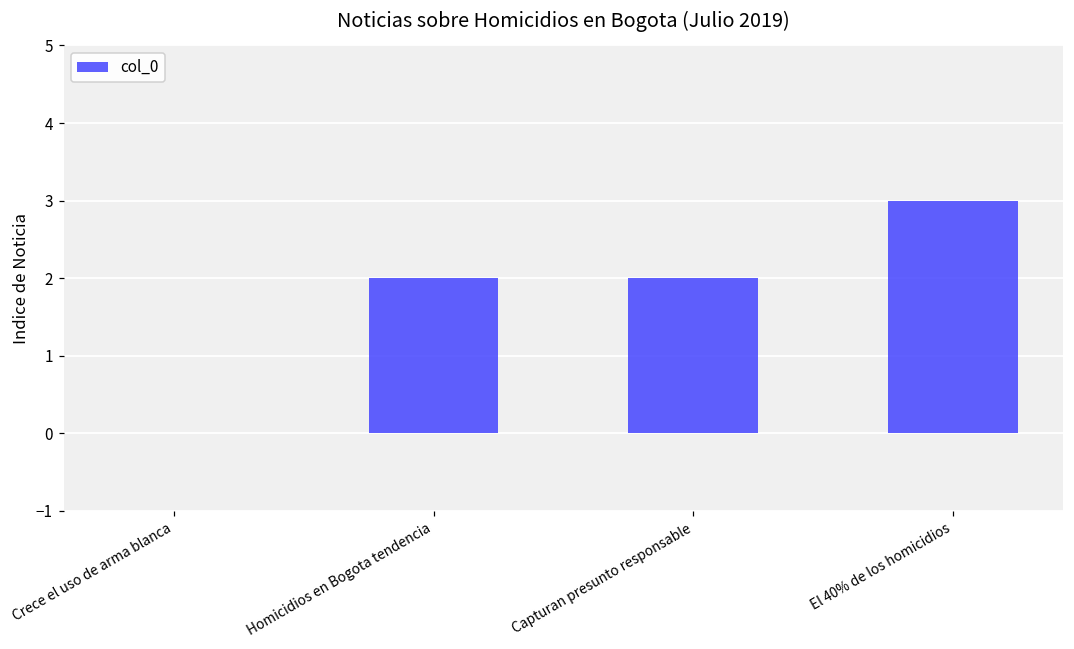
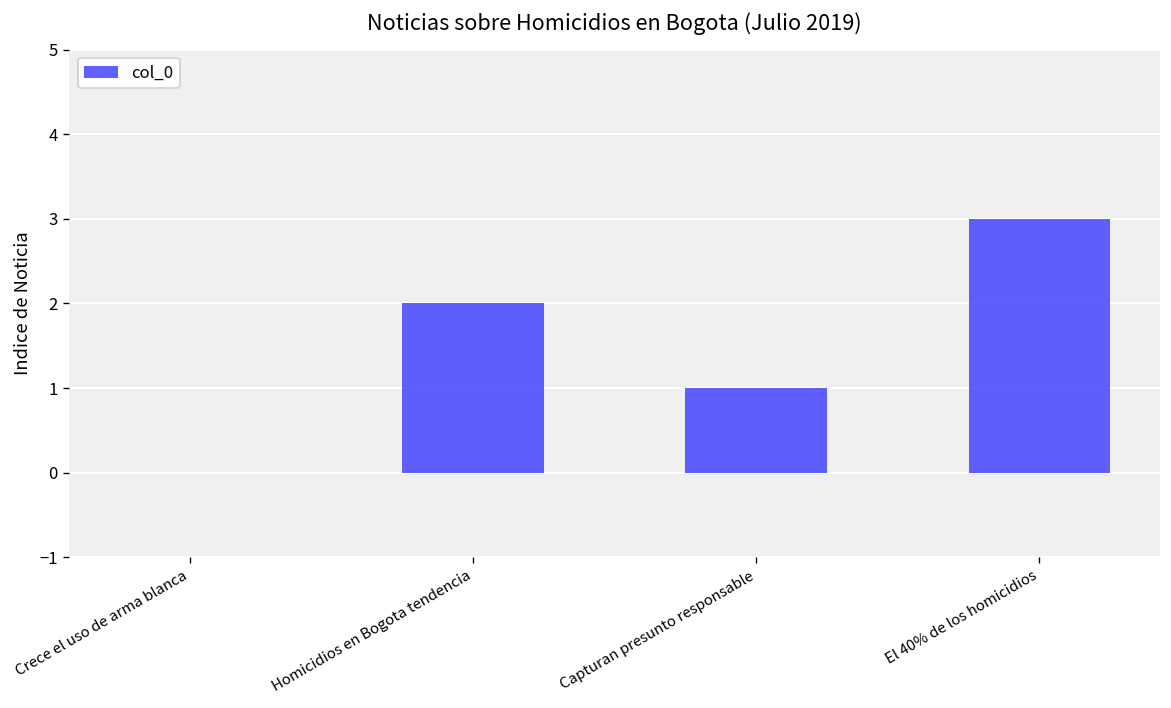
  {
    "Crece el uso de arma blanca": 0,
    "Homicidios en Bogota tendencia": 2,
-   "Capturan presunto responsable": 2,
+   "Capturan presunto responsable": 1,
    "El 40% de los homicidios": 3
  }
